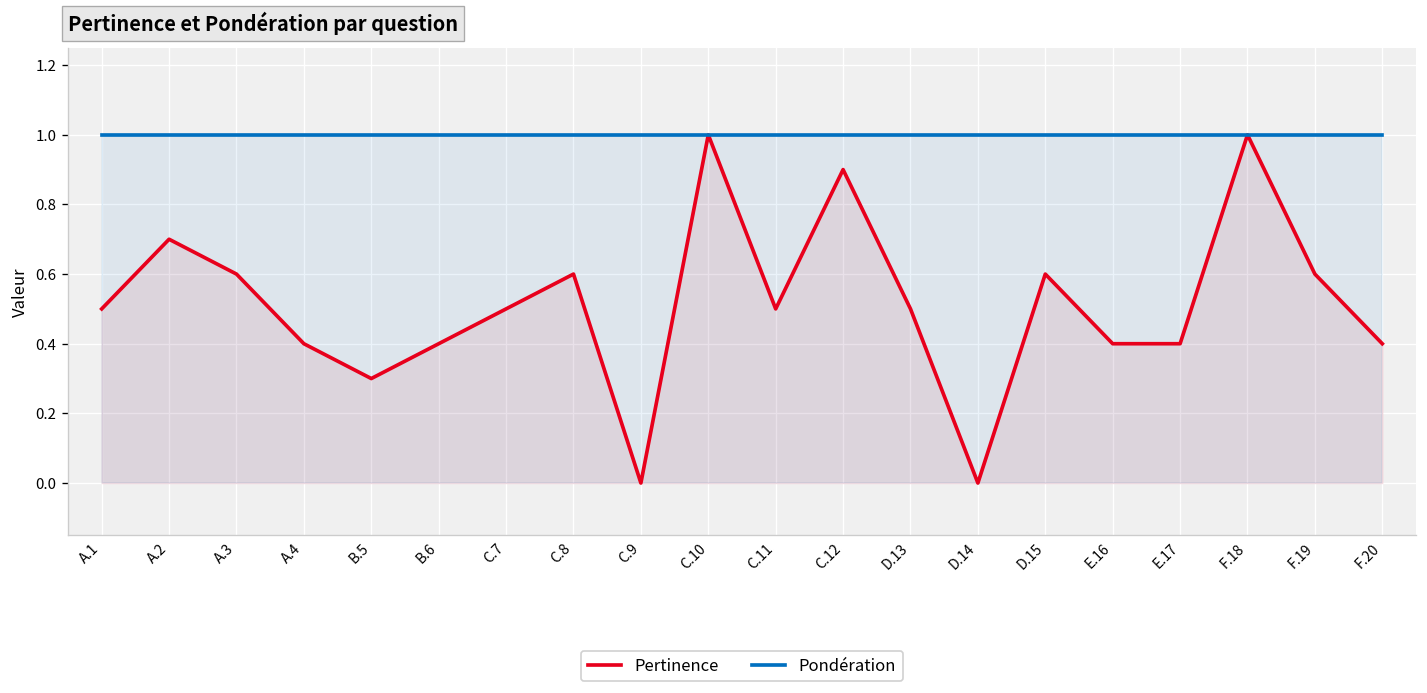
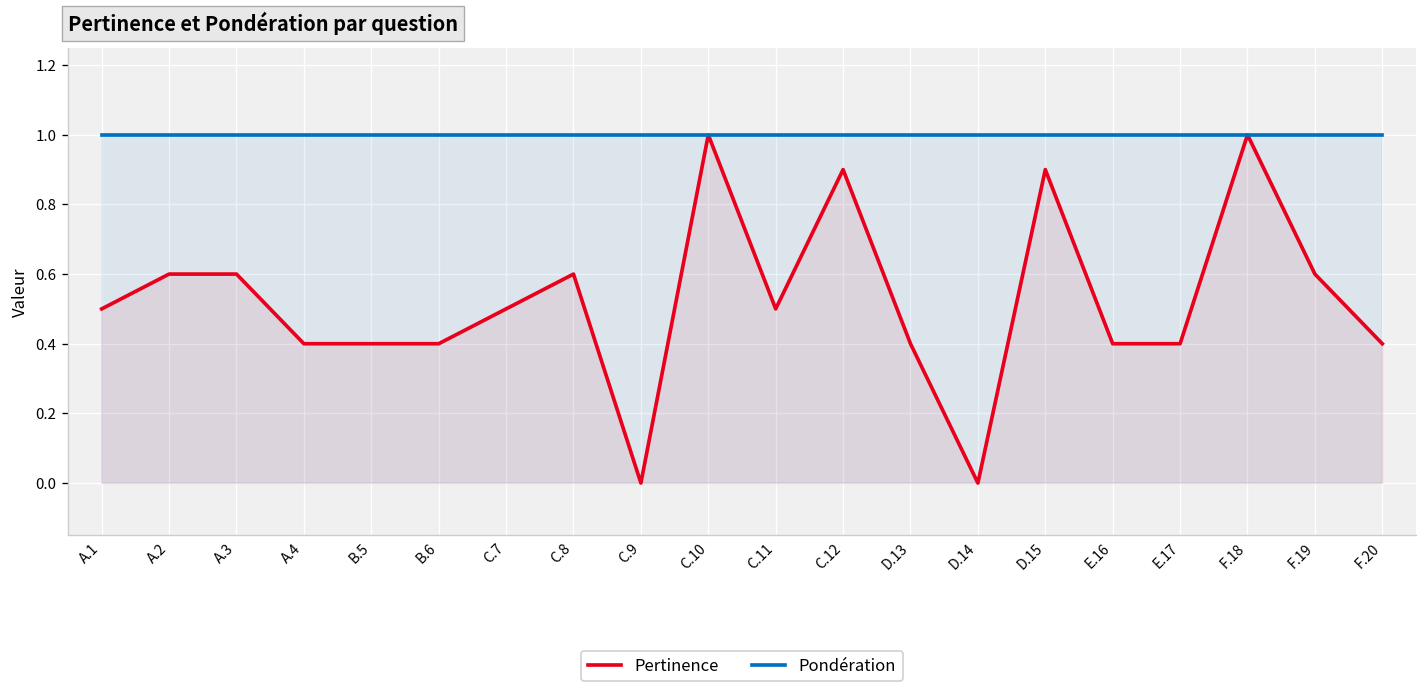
  {
    "Pertinence": {
      "A.1": 0.5,
-     "A.2": 0.7,
+     "A.2": 0.6,
      "A.3": 0.6,
      "A.4": 0.4,
-     "B.5": 0.3,
+     "B.5": 0.4,
      "B.6": 0.4,
      "C.7": 0.5,
      "C.8": 0.6,
      "C.9": 0.0,
      "C.11": 0.5,
      "C.12": 0.9,
-     "D.13": 0.5,
+     "D.13": 0.4,
      "D.14": 0.0,
-     "D.15": 0.6,
+     "D.15": 0.9,
      "E.16": 0.4,
      "E.17": 0.4,
      "F.19": 0.6,
      "F.20": 0.4
    },
    "Pondération": {
      "A.1": 1.0,
      "A.2": 1.0,
      "A.3": 1.0,
      "A.4": 1.0,
      "B.5": 1.0,
      "B.6": 1.0,
      "C.7": 1.0,
      "C.8": 1.0,
      "C.9": 1.0,
      "C.11": 1.0,
      "C.12": 1.0,
      "D.13": 1.0,
      "D.14": 1.0,
      "D.15": 1.0,
      "E.16": 1.0,
      "E.17": 1.0,
      "F.19": 1.0,
      "F.20": 1.0
    }
  }
